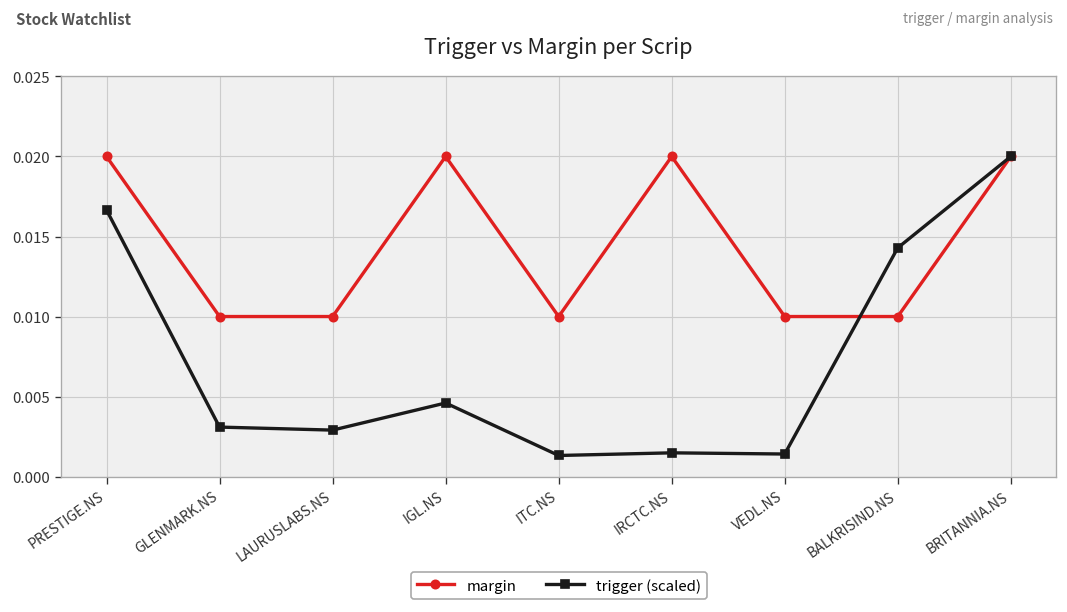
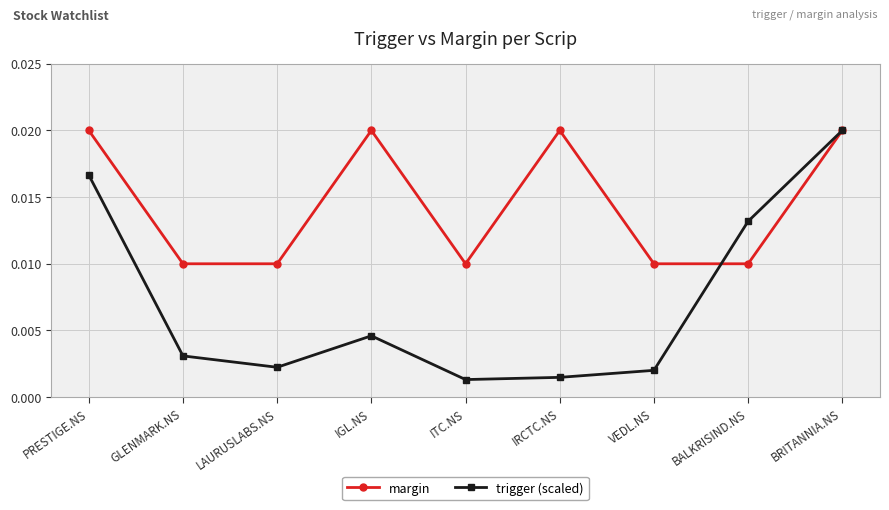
  {
    "margin": {
      "PRESTIGE.NS": 0.0200,
      "GLENMARK.NS": 0.0100,
      "LAURUSLABS.NS": 0.0100,
      "IGL.NS": 0.0200,
      "ITC.NS": 0.0100,
      "IRCTC.NS": 0.0200,
      "VEDL.NS": 0.0100,
      "BALKRISIND.NS": 0.0100
    },
    "trigger (scaled)": {
      "PRESTIGE.NS": 0.0167,
      "GLENMARK.NS": 0.0031,
-     "LAURUSLABS.NS": 0.0029,
+     "LAURUSLABS.NS": 0.0022,
      "IGL.NS": 0.0046,
      "ITC.NS": 0.0013,
      "IRCTC.NS": 0.0015,
-     "VEDL.NS": 0.0014,
-     "BALKRISIND.NS": 0.0143
+     "VEDL.NS": 0.0020,
+     "BALKRISIND.NS": 0.0132
    }
  }
